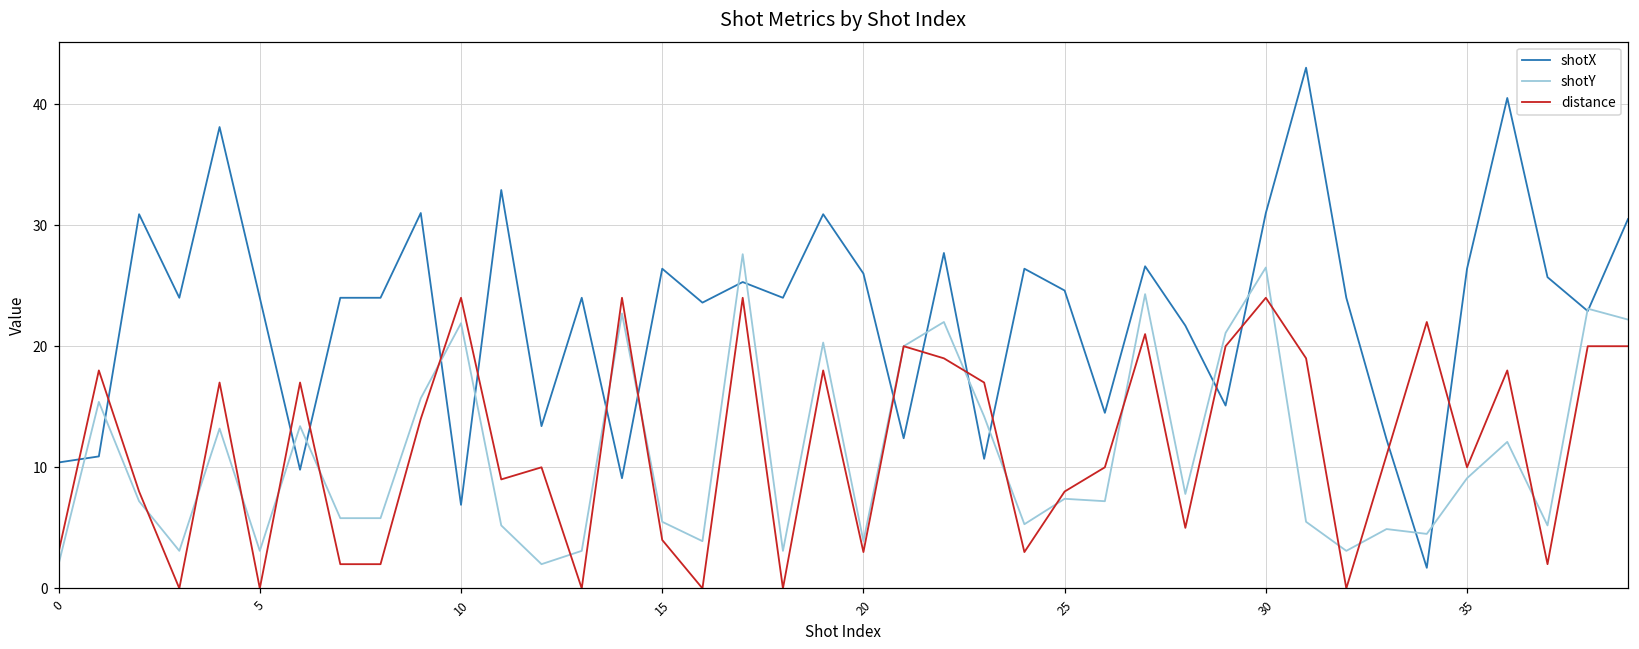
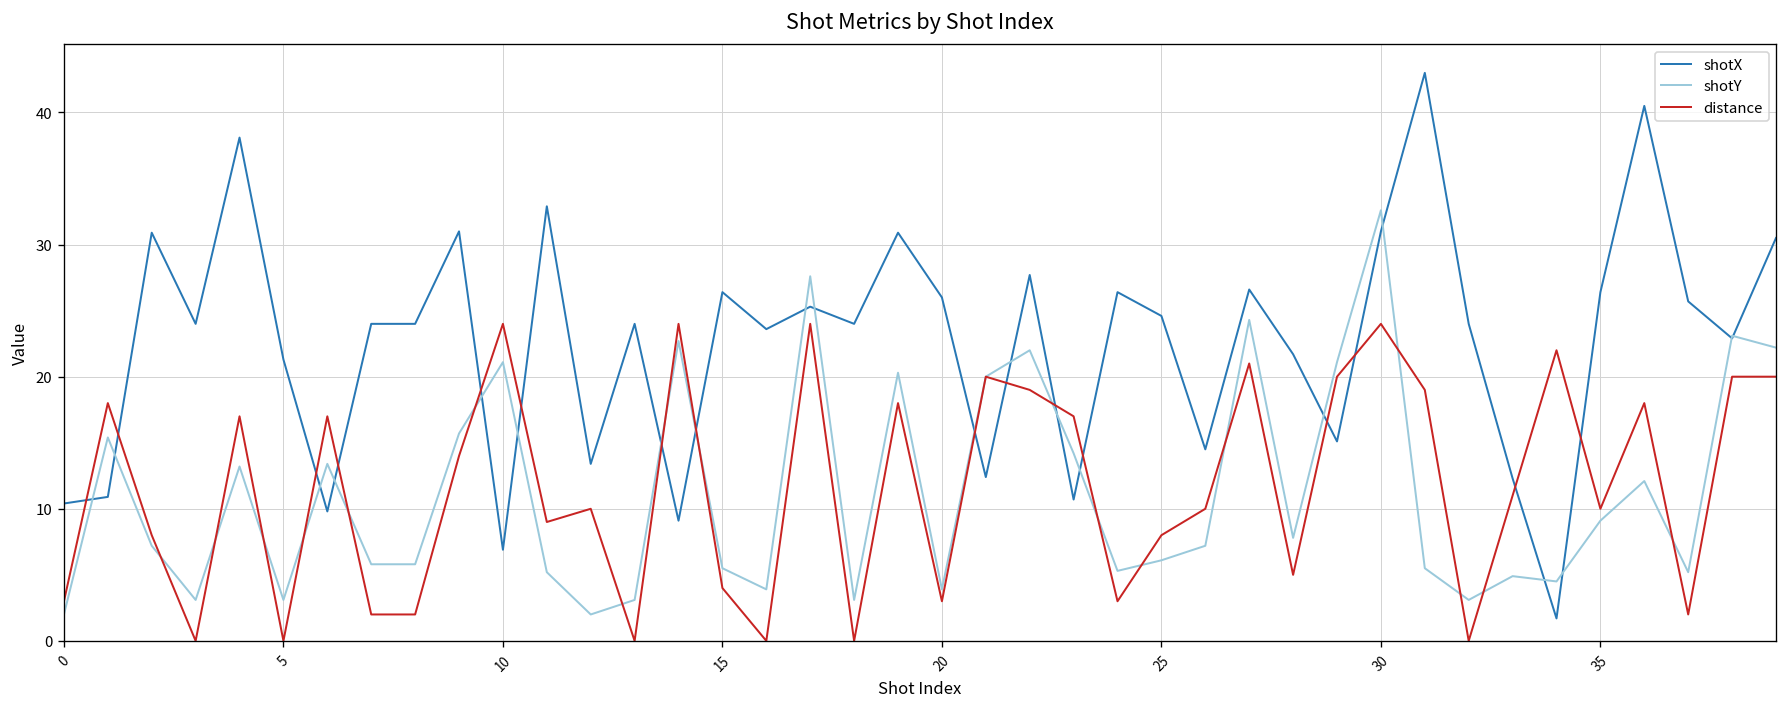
  {
    "shotX": {
      "0": 10.4,
-     "5": 24.0,
+     "5": 21.3,
      "10": 6.9,
      "15": 26.4,
      "20": 26.0,
      "25": 24.6,
      "30": 31.0,
      "35": 26.4
    },
    "shotY": {
      "0": 2.0,
      "5": 3.1,
-     "10": 21.9,
+     "10": 21.1,
      "15": 5.5,
      "20": 3.9,
-     "25": 7.4,
-     "30": 26.5,
+     "25": 6.1,
+     "30": 32.6,
      "35": 9.1
    },
    "distance": {
      "0": 3.0,
      "5": 0.0,
      "10": 24.0,
      "15": 4.0,
      "20": 3.0,
      "25": 8.0,
      "30": 24.0,
      "35": 10.0
    }
  }
